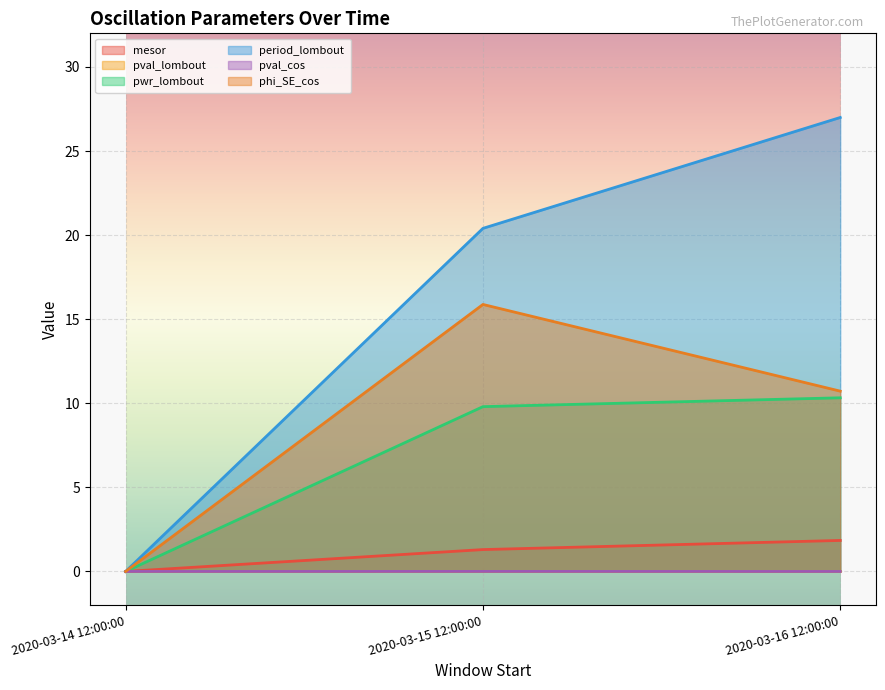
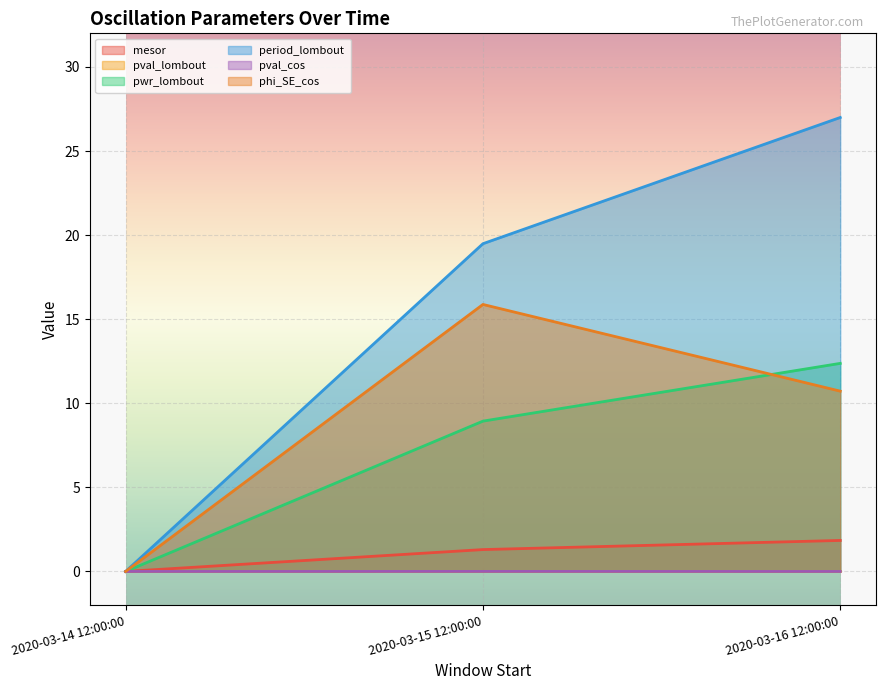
  {
    "pval_cos": {
      "2020-03-15 12:00:00": 0.0,
      "2020-03-16 12:00:00": 0.0
    },
    "pwr_lombout": {
-     "2020-03-15 12:00:00": 9.8,
-     "2020-03-16 12:00:00": 10.3
+     "2020-03-15 12:00:00": 8.9,
+     "2020-03-16 12:00:00": 12.4
    },
    "period_lombout": {
-     "2020-03-15 12:00:00": 20.4,
+     "2020-03-15 12:00:00": 19.5,
      "2020-03-16 12:00:00": 27.0
    }
  }
